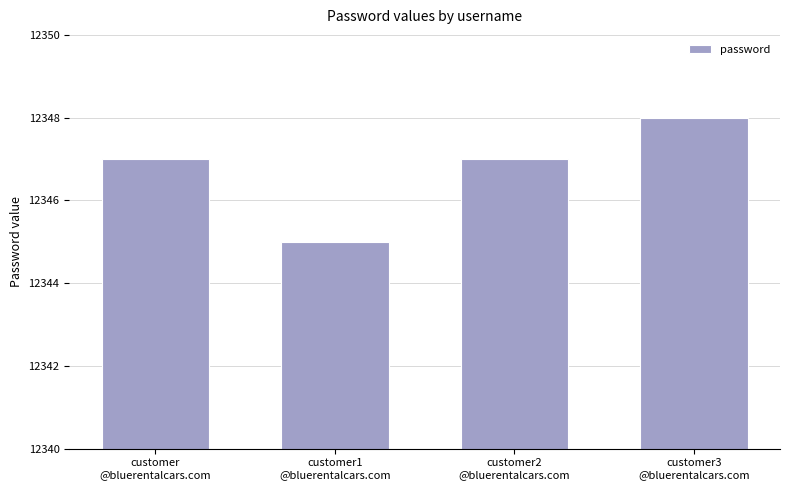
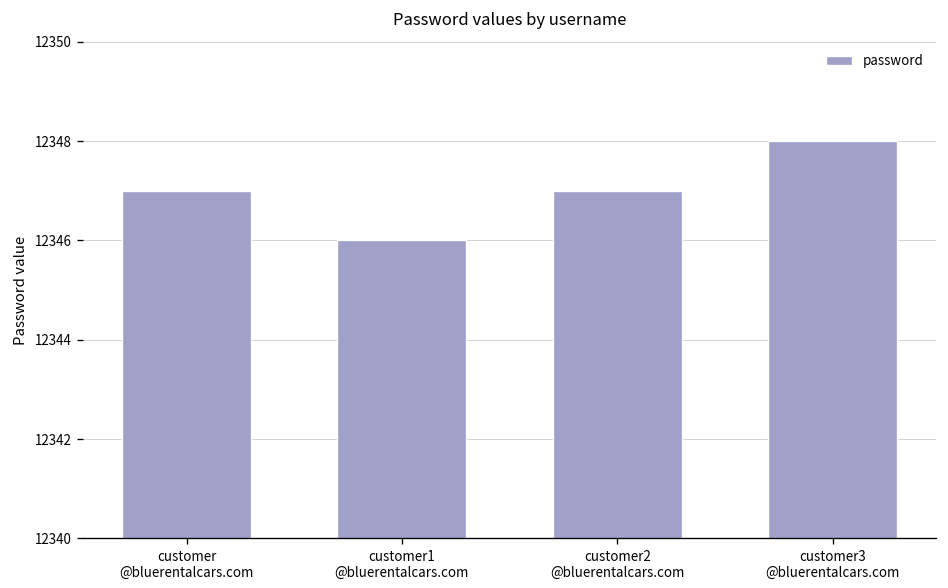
  {
    "customer @bluerentalcars.com": 12347,
-   "customer1 @bluerentalcars.com": 12345,
+   "customer1 @bluerentalcars.com": 12346,
    "customer2 @bluerentalcars.com": 12347,
    "customer3 @bluerentalcars.com": 12348
  }
